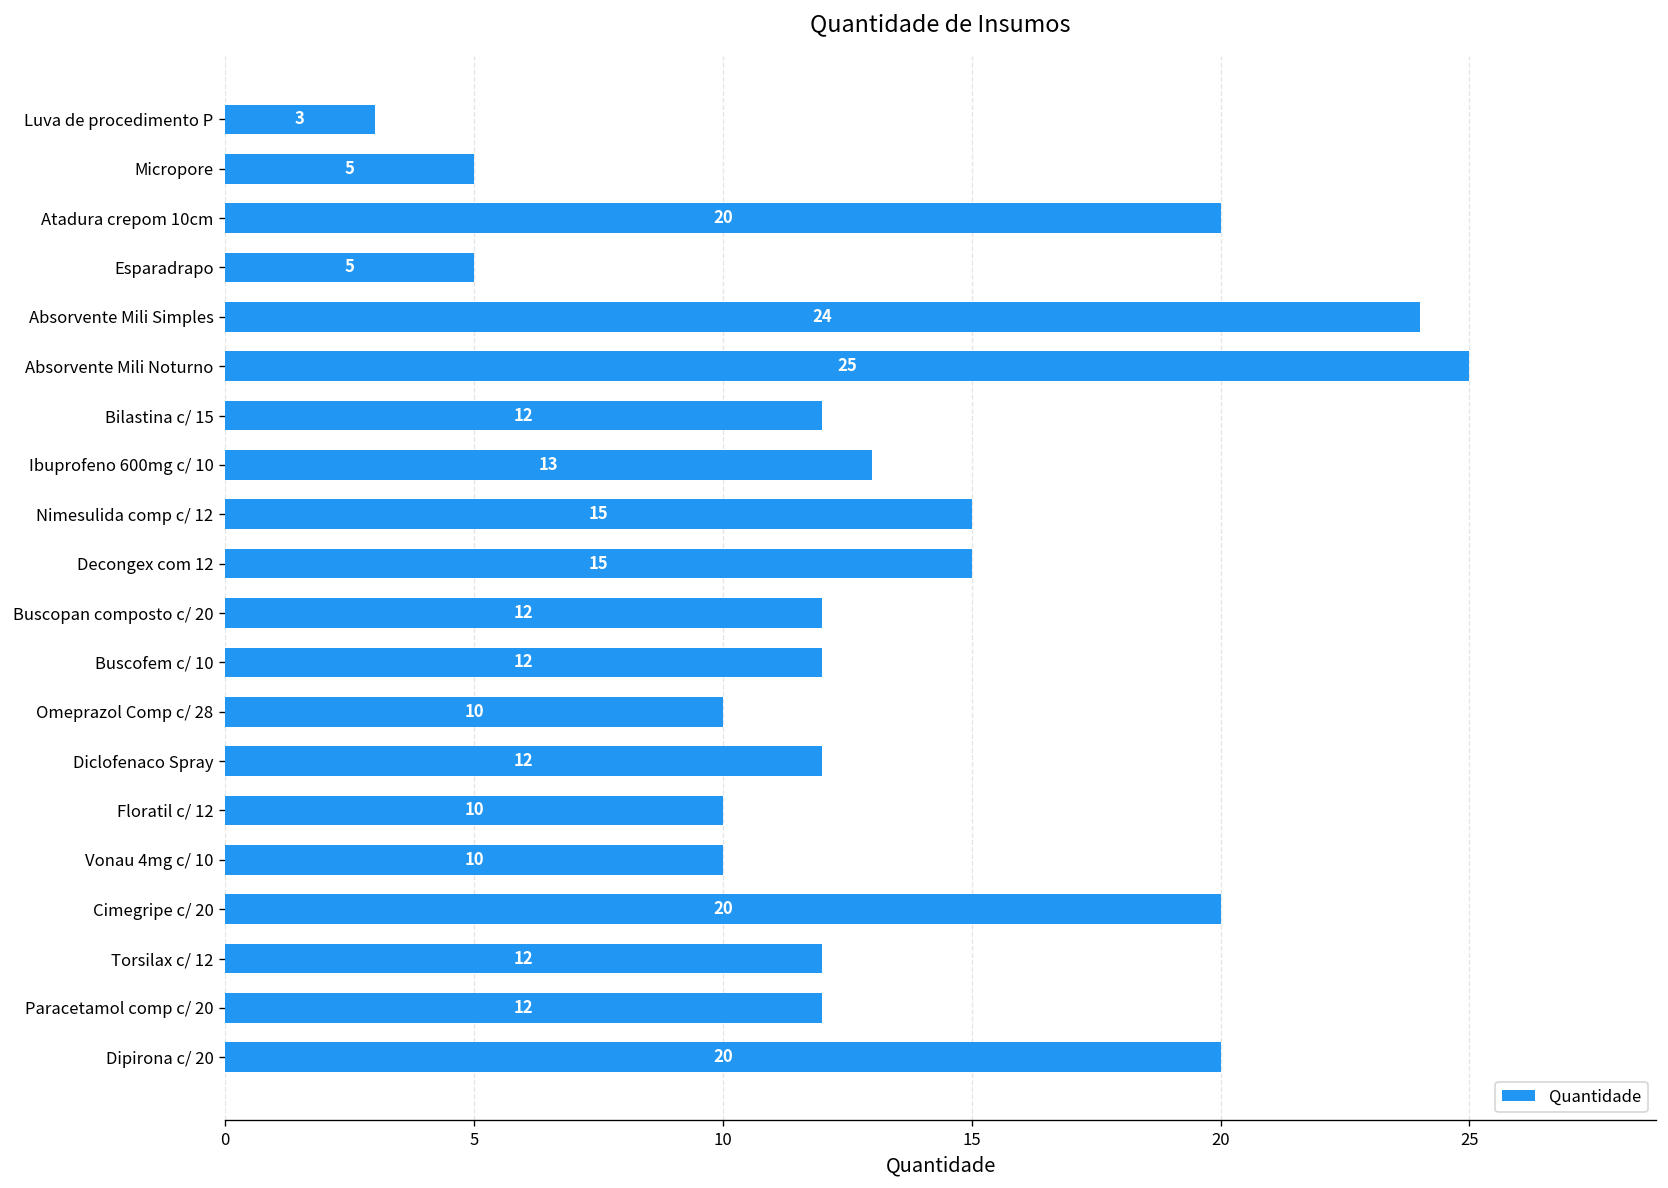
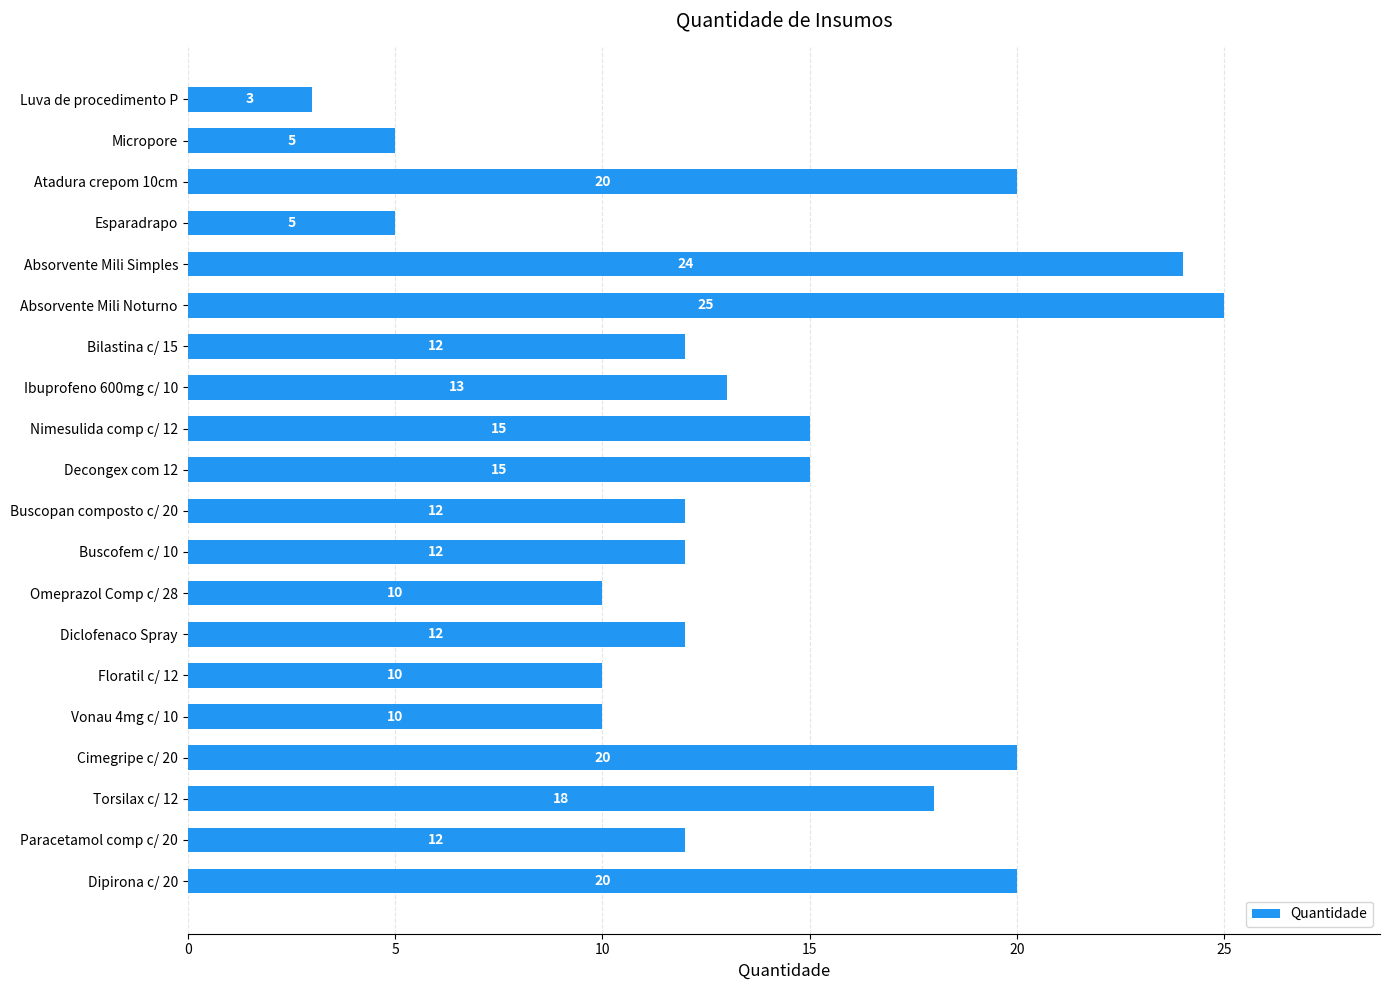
  {
    "Luva de procedimento P": 3,
    "Micropore": 5,
    "Atadura crepom 10cm": 20,
    "Esparadrapo": 5,
    "Absorvente Mili Simples": 24,
    "Absorvente Mili Noturno": 25,
    "Bilastina c/ 15": 12,
    "Ibuprofeno 600mg c/ 10": 13,
    "Nimesulida comp c/ 12": 15,
    "Decongex com 12": 15,
    "Buscopan composto c/ 20": 12,
    "Buscofem c/ 10": 12,
    "Omeprazol Comp c/ 28": 10,
    "Diclofenaco Spray": 12,
    "Floratil c/ 12": 10,
    "Vonau 4mg c/ 10": 10,
    "Cimegripe c/ 20": 20,
-   "Torsilax c/ 12": 12,
+   "Torsilax c/ 12": 18,
    "Paracetamol comp c/ 20": 12,
    "Dipirona c/ 20": 20
  }
